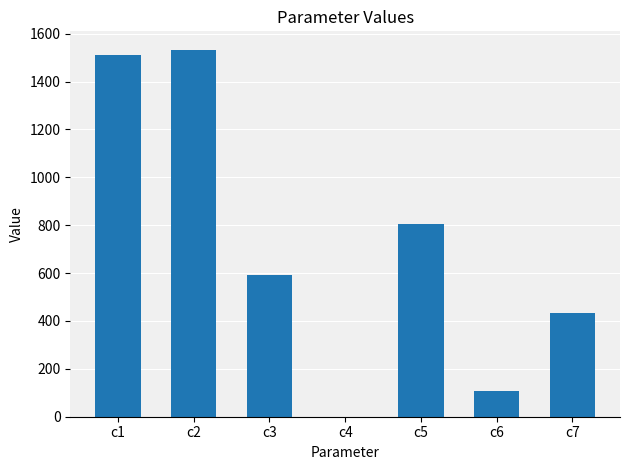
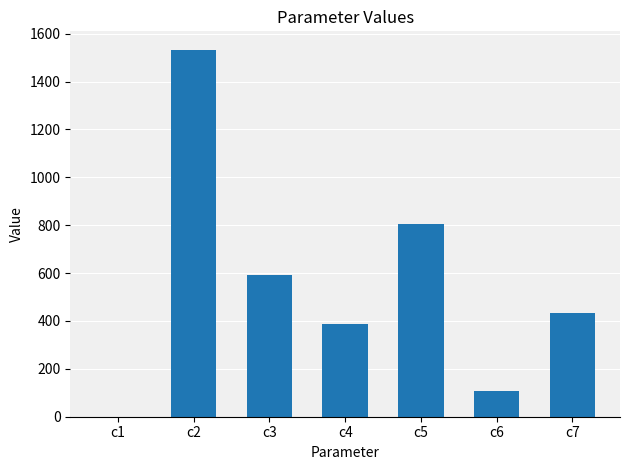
  {
-   "c1": 1510,
+   "c1": 0,
    "c2": 1530,
    "c3": 590,
-   "c4": 0,
+   "c4": 390,
    "c5": 800,
    "c6": 110,
    "c7": 430
  }
